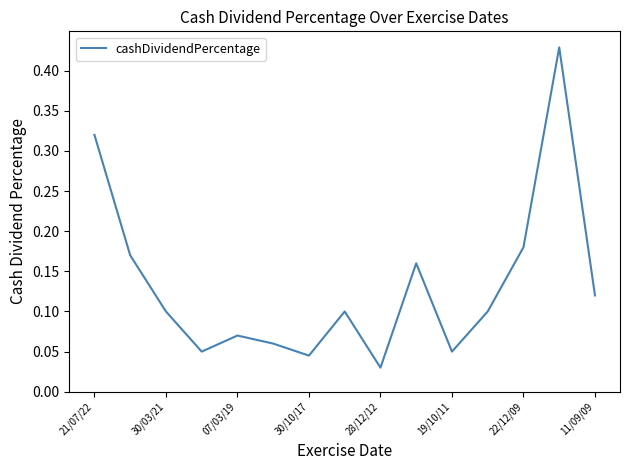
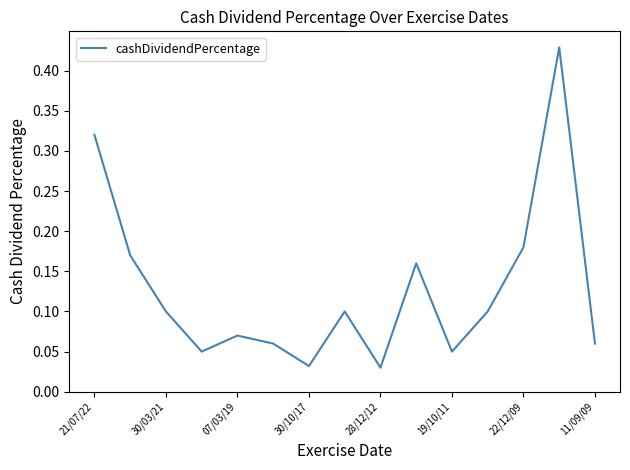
  {
    "21/07/22": 0.32,
    "30/03/21": 0.10,
    "07/03/19": 0.07,
-   "30/10/17": 0.05,
-   "11/09/09": 0.12
+   "30/10/17": 0.03,
+   "11/09/09": 0.06
  }
